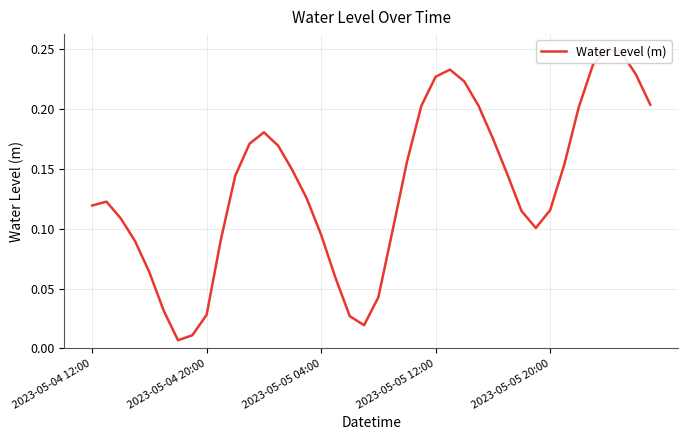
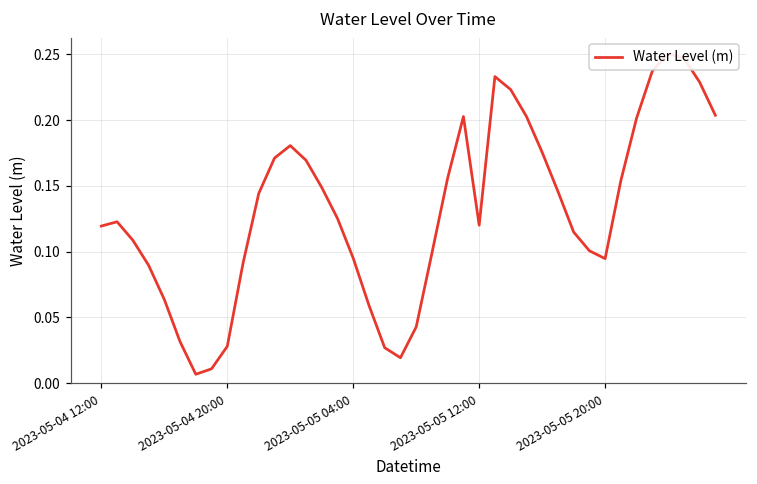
  {
    "2023-05-04 12:00": 0.119,
    "2023-05-04 20:00": 0.028,
    "2023-05-05 04:00": 0.095,
-   "2023-05-05 12:00": 0.227,
-   "2023-05-05 20:00": 0.115
+   "2023-05-05 12:00": 0.120,
+   "2023-05-05 20:00": 0.095
  }
